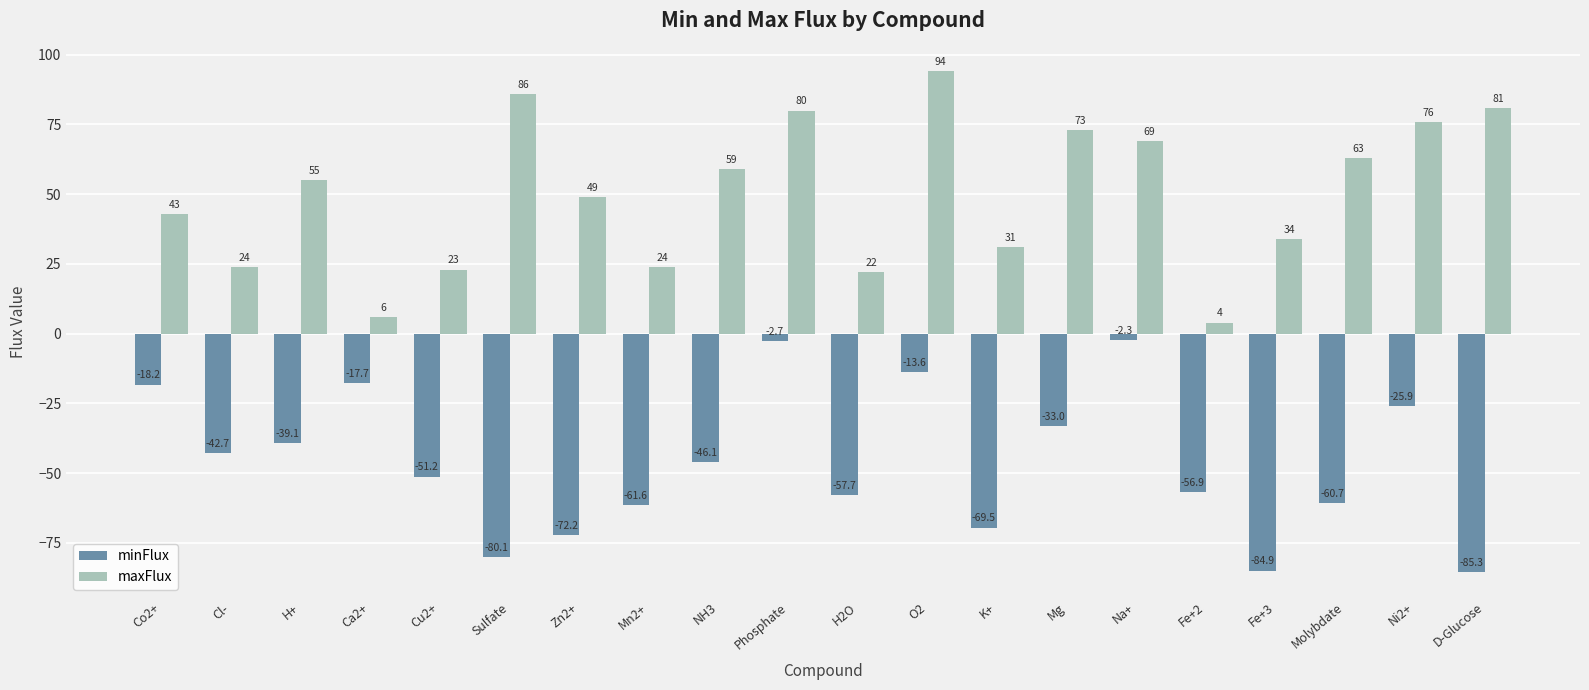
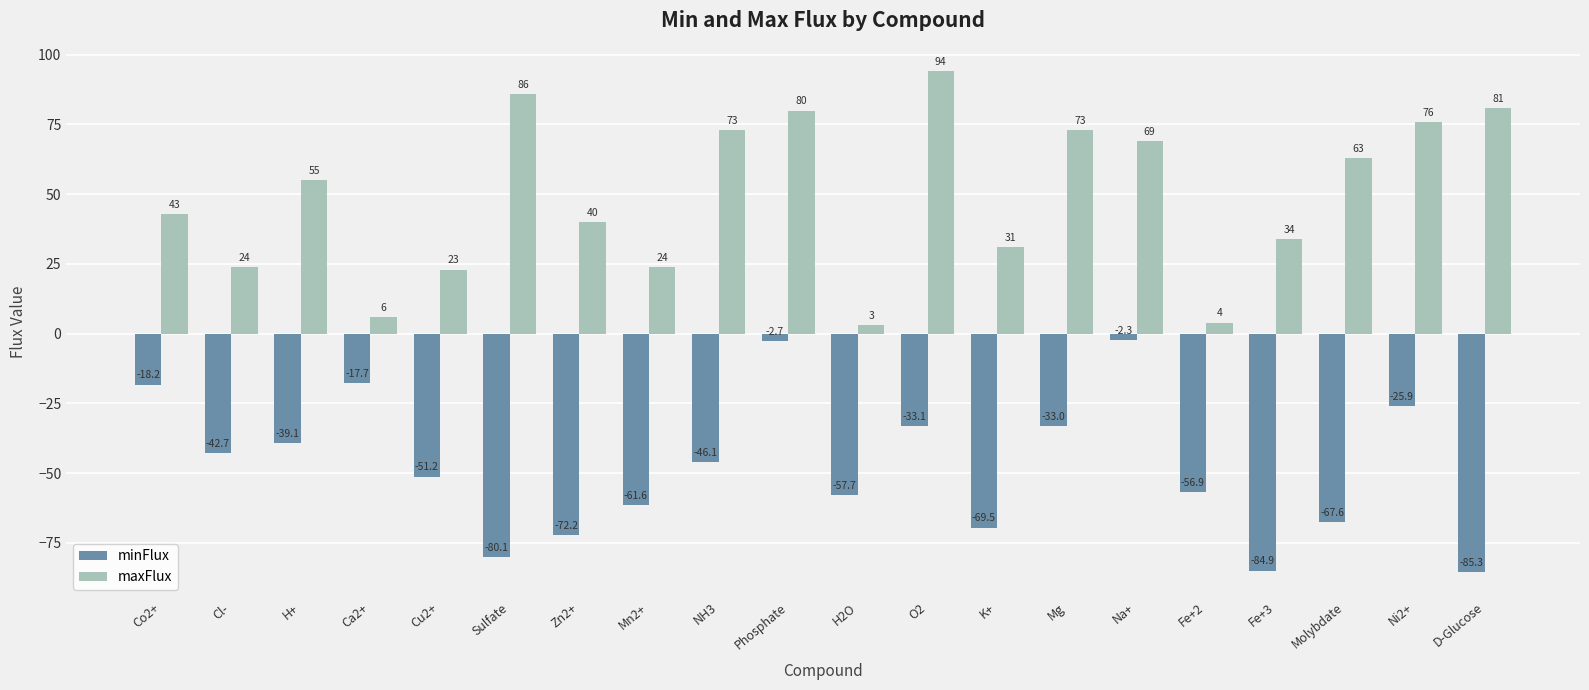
  {
    "minFlux": {
      "Co2+": -18.2,
      "Cl-": -42.7,
      "H+": -39.1,
      "Ca2+": -17.7,
      "Cu2+": -51.2,
      "Sulfate": -80.1,
      "Zn2+": -72.2,
      "Mn2+": -61.6,
      "NH3": -46.1,
      "Phosphate": -2.7,
      "H2O": -57.7,
-     "O2": -13.6,
+     "O2": -33.1,
      "K+": -69.5,
      "Mg": -33.0,
      "Na+": -2.3,
      "Fe+2": -56.9,
      "Fe+3": -84.9,
-     "Molybdate": -60.7,
+     "Molybdate": -67.6,
      "Ni2+": -25.9,
      "D-Glucose": -85.3
    },
    "maxFlux": {
      "Co2+": 43,
      "Cl-": 24,
      "H+": 55,
      "Ca2+": 6,
      "Cu2+": 23,
      "Sulfate": 86,
-     "Zn2+": 49,
+     "Zn2+": 40,
      "Mn2+": 24,
-     "NH3": 59,
+     "NH3": 73,
      "Phosphate": 80,
-     "H2O": 22,
+     "H2O": 3,
      "O2": 94,
      "K+": 31,
      "Mg": 73,
      "Na+": 69,
      "Fe+2": 4,
      "Fe+3": 34,
      "Molybdate": 63,
      "Ni2+": 76,
      "D-Glucose": 81
    }
  }
